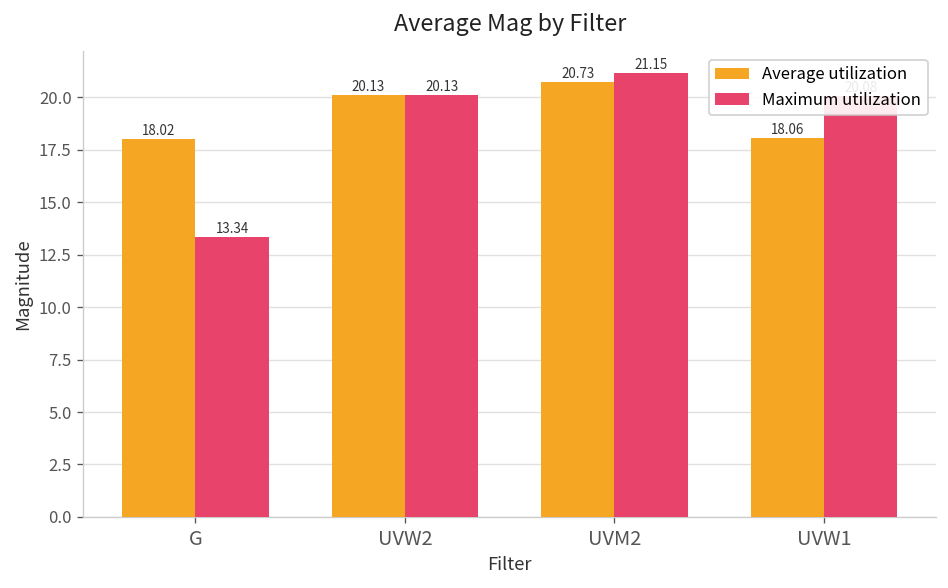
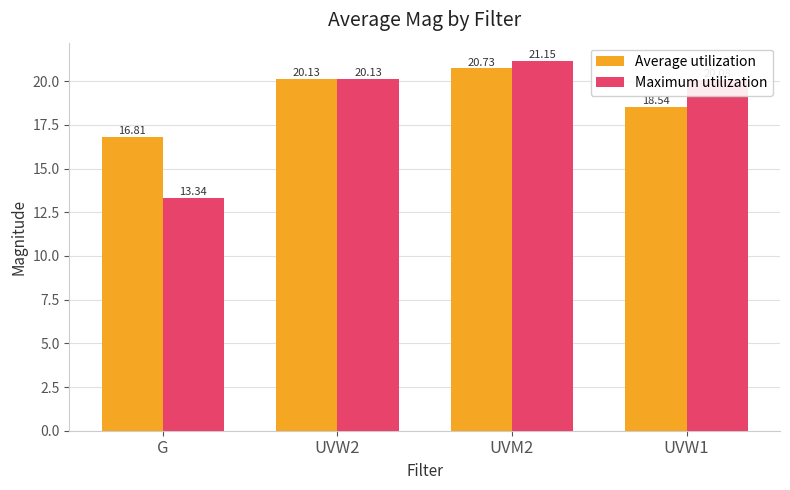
  {
    "Average utilization": {
-     "G": 18.02,
+     "G": 16.81,
      "UVW2": 20.13,
      "UVM2": 20.73,
-     "UVW1": 18.06
+     "UVW1": 18.54
    },
    "Maximum utilization": {
      "G": 13.34,
      "UVW2": 20.13,
      "UVM2": 21.15
    }
  }
